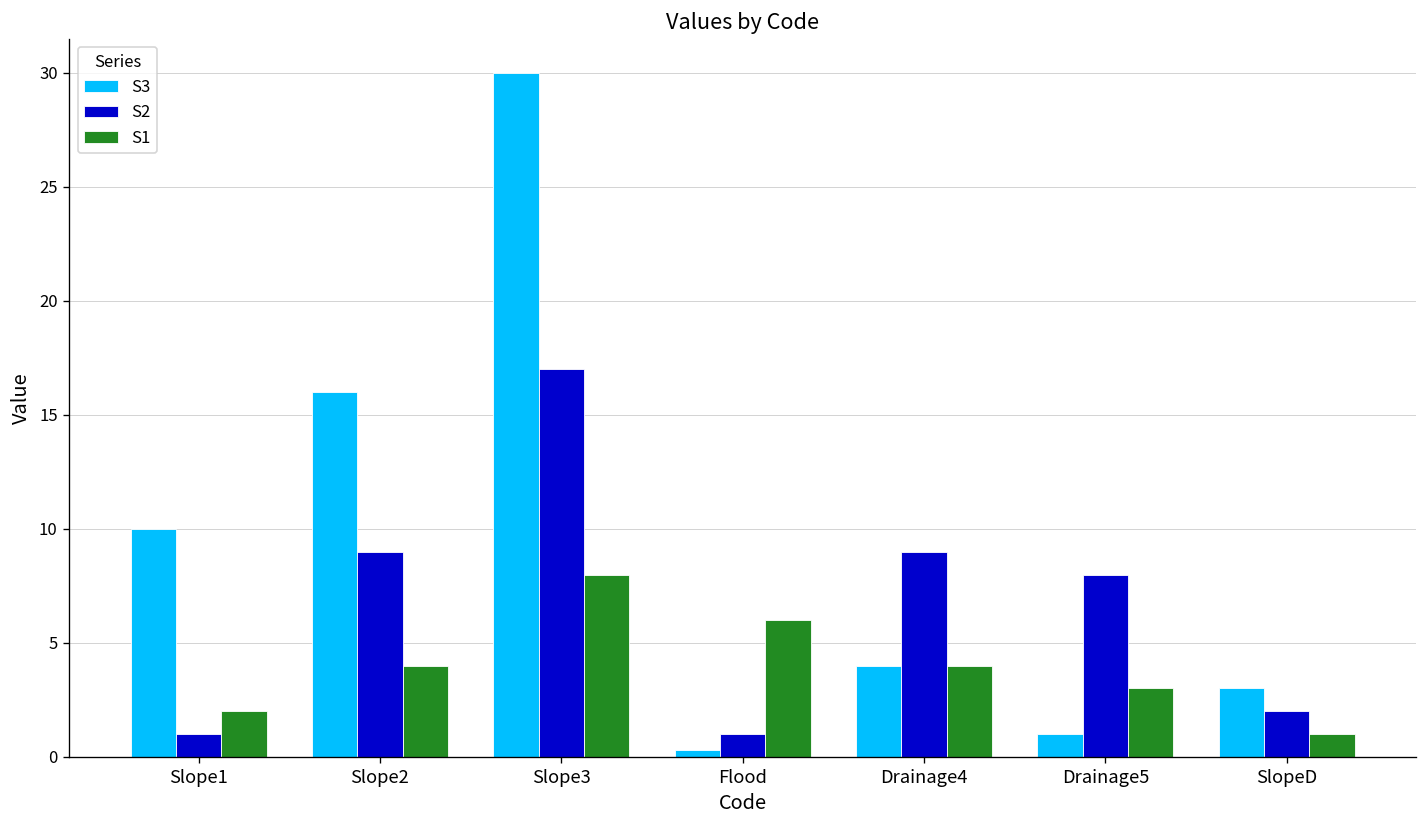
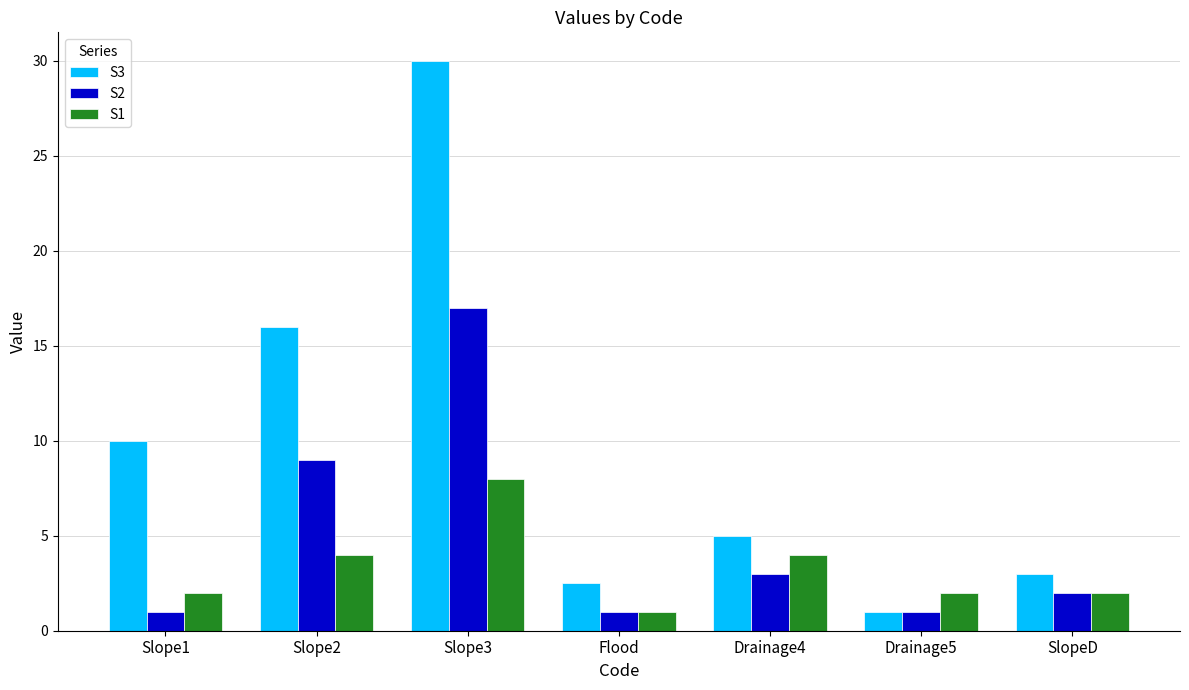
  {
    "S3": {
      "Slope1": 10.0,
      "Slope2": 16.0,
      "Slope3": 30.0,
-     "Flood": 0.3,
-     "Drainage4": 4,
+     "Flood": 2.5,
+     "Drainage4": 5,
      "Drainage5": 1.0,
      "SlopeD": 3.0
    },
    "S2": {
      "Slope1": 1,
      "Slope2": 9,
      "Slope3": 17,
      "Flood": 1,
-     "Drainage4": 9,
-     "Drainage5": 8,
+     "Drainage4": 3,
+     "Drainage5": 1,
      "SlopeD": 2
    },
    "S1": {
      "Slope1": 2,
      "Slope2": 4,
      "Slope3": 8,
-     "Flood": 6,
+     "Flood": 1,
      "Drainage4": 4,
-     "Drainage5": 3,
-     "SlopeD": 1
+     "Drainage5": 2,
+     "SlopeD": 2
    }
  }
